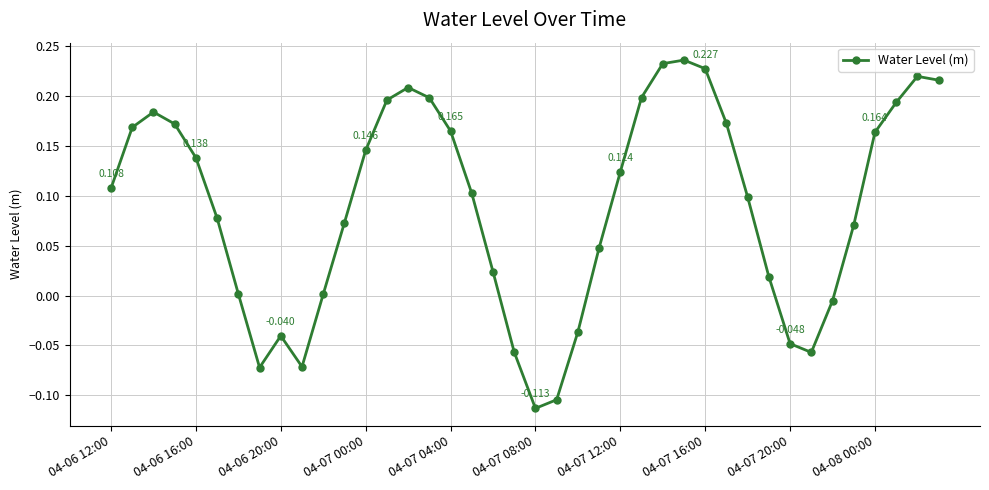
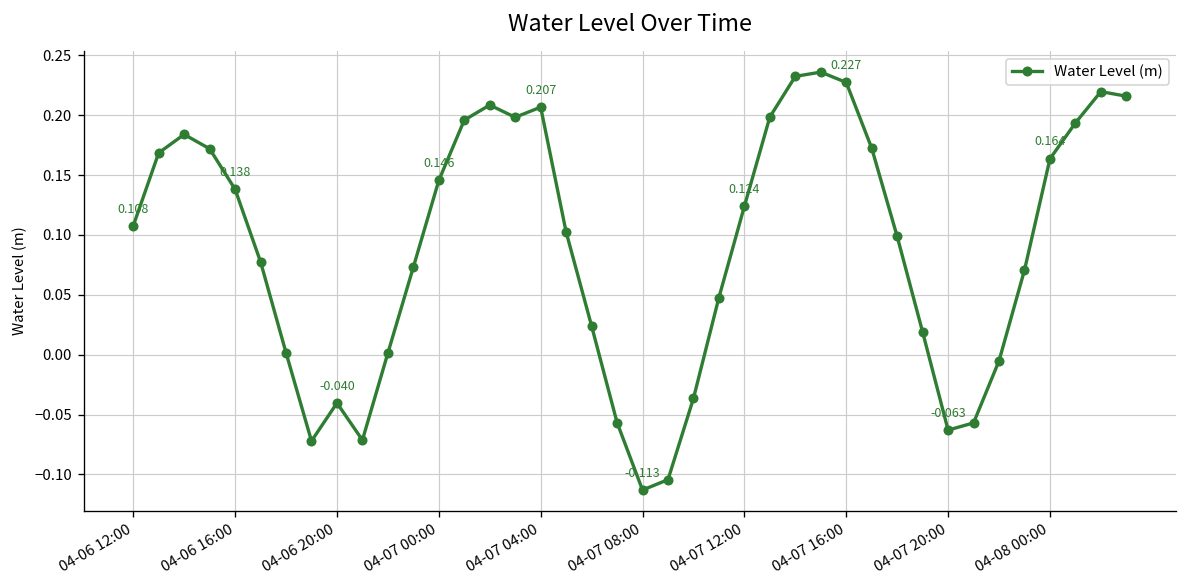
  {
    "04-06 12:00": 0.108,
    "04-06 16:00": 0.138,
    "04-06 20:00": -0.040,
    "04-07 00:00": 0.146,
-   "04-07 04:00": 0.165,
+   "04-07 04:00": 0.207,
    "04-07 08:00": -0.113,
    "04-07 12:00": 0.124,
    "04-07 16:00": 0.227,
-   "04-07 20:00": -0.048,
+   "04-07 20:00": -0.063,
    "04-08 00:00": 0.164
  }
